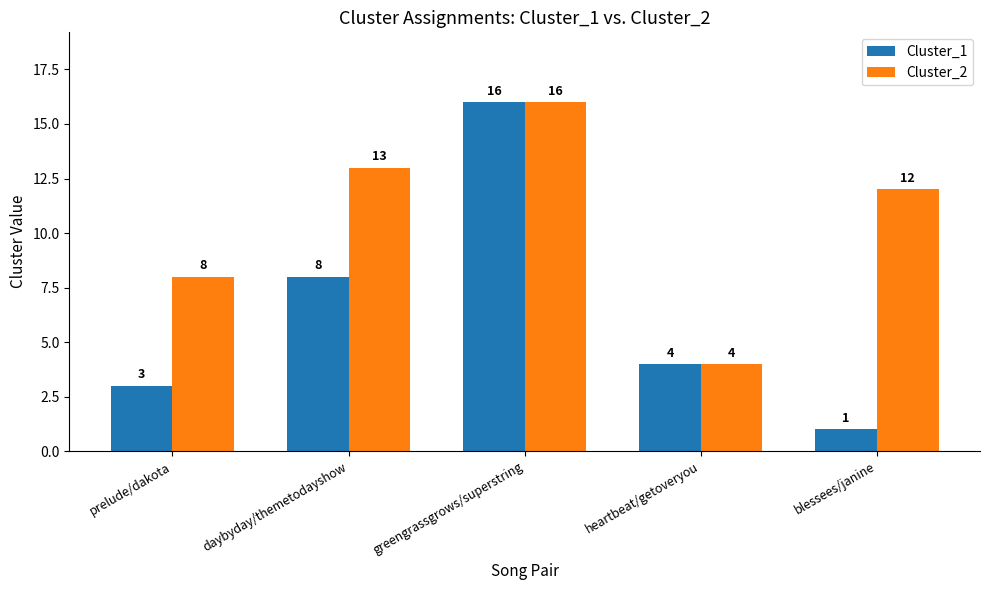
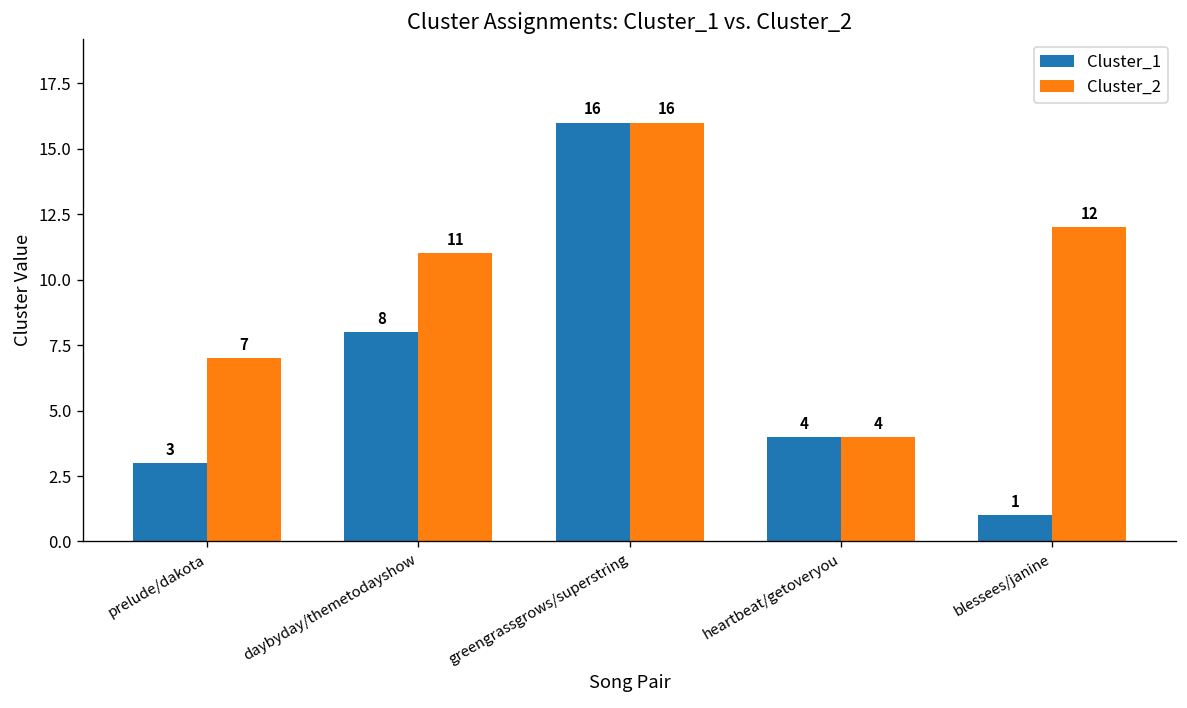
  {
    "Cluster_1": {
      "prelude/dakota": 3,
      "daybyday/themetodayshow": 8,
      "greengrassgrows/superstring": 16,
      "heartbeat/getoveryou": 4,
      "blessees/janine": 1
    },
    "Cluster_2": {
-     "prelude/dakota": 8,
-     "daybyday/themetodayshow": 13,
+     "prelude/dakota": 7,
+     "daybyday/themetodayshow": 11,
      "greengrassgrows/superstring": 16,
      "heartbeat/getoveryou": 4,
      "blessees/janine": 12
    }
  }
